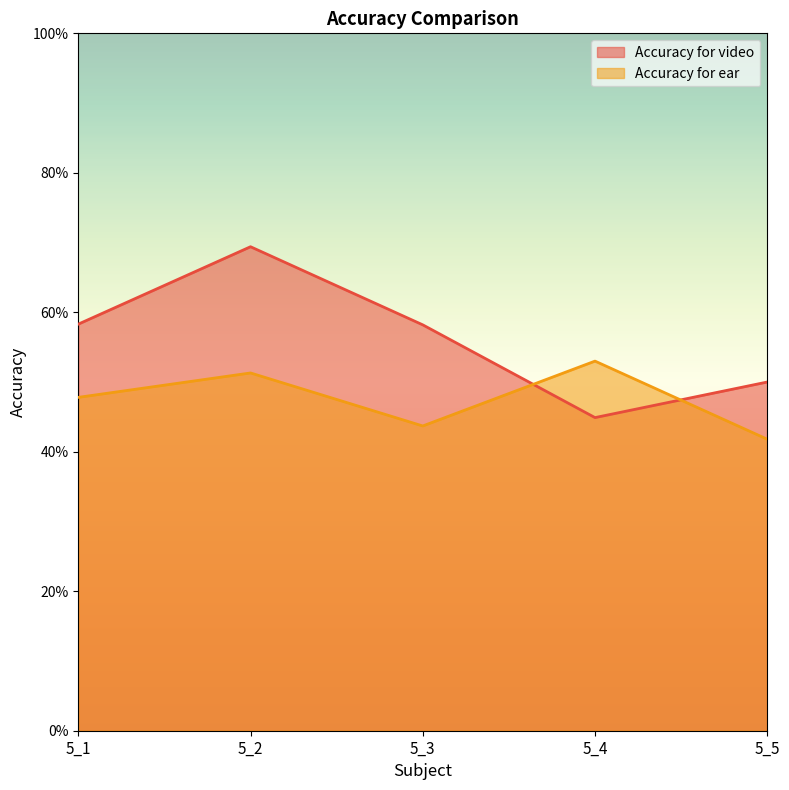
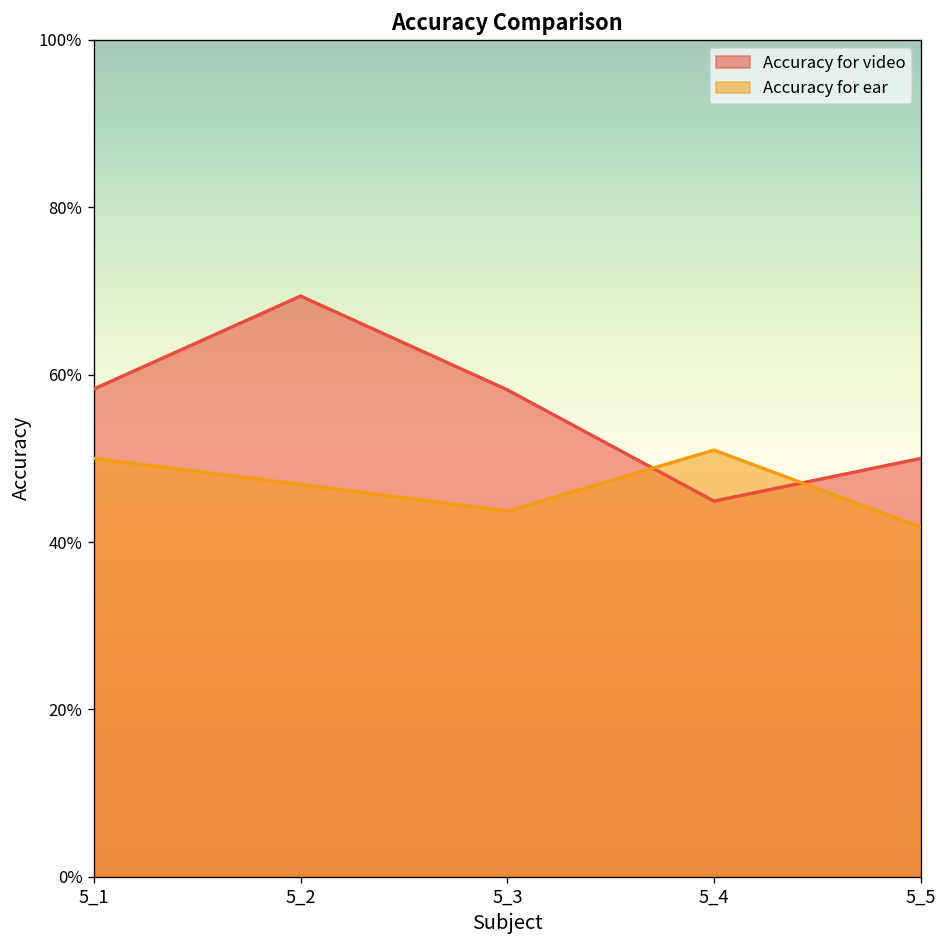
  {
    "Accuracy for video": {
      "5_1": "58%",
      "5_2": "69%",
      "5_3": "58%",
      "5_4": "45%",
      "5_5": "50%"
    },
    "Accuracy for ear": {
-     "5_1": "48%",
-     "5_2": "51%",
+     "5_1": "50%",
+     "5_2": "47%",
      "5_3": "44%",
-     "5_4": "53%",
+     "5_4": "51%",
      "5_5": "42%"
    }
  }
